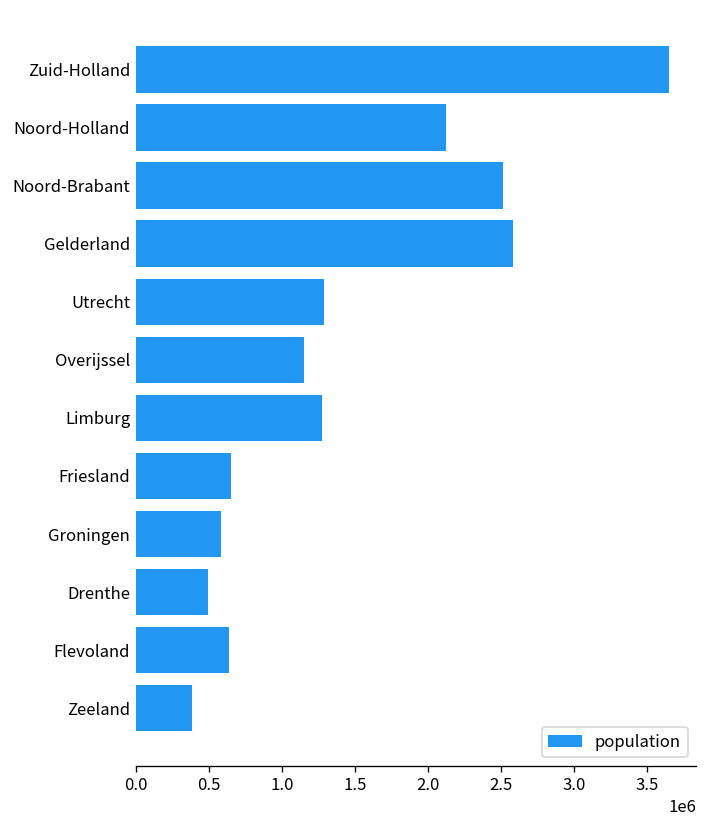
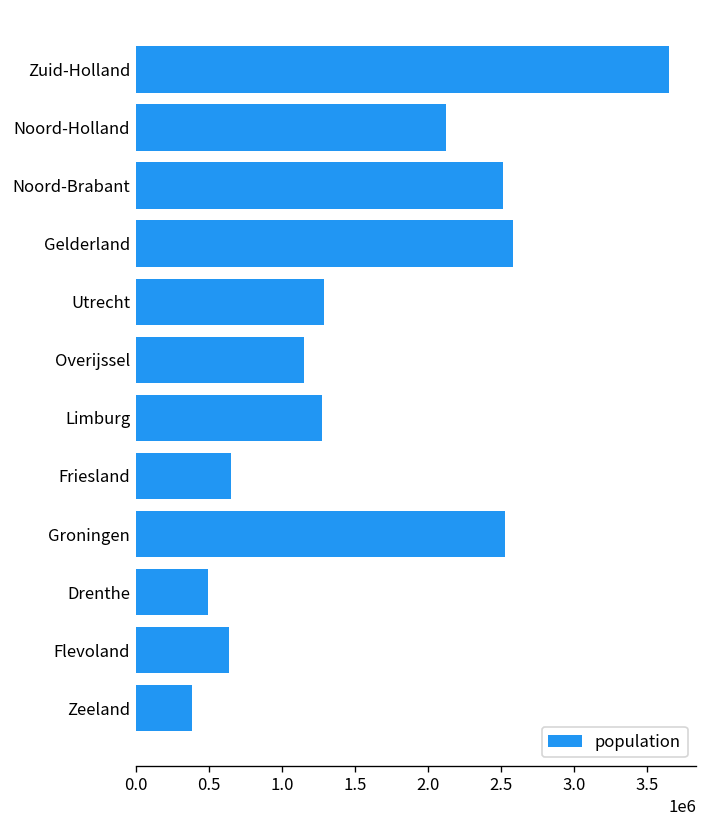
  {
    "Zuid-Holland": 3650000,
    "Noord-Holland": 2120000,
    "Noord-Brabant": 2510000,
    "Gelderland": 2580000,
    "Utrecht": 1280000,
    "Overijssel": 1150000,
    "Limburg": 1280000,
    "Friesland": 650000,
-   "Groningen": 580000,
+   "Groningen": 2520000,
    "Drenthe": 490000,
    "Flevoland": 640000,
    "Zeeland": 380000
  }
